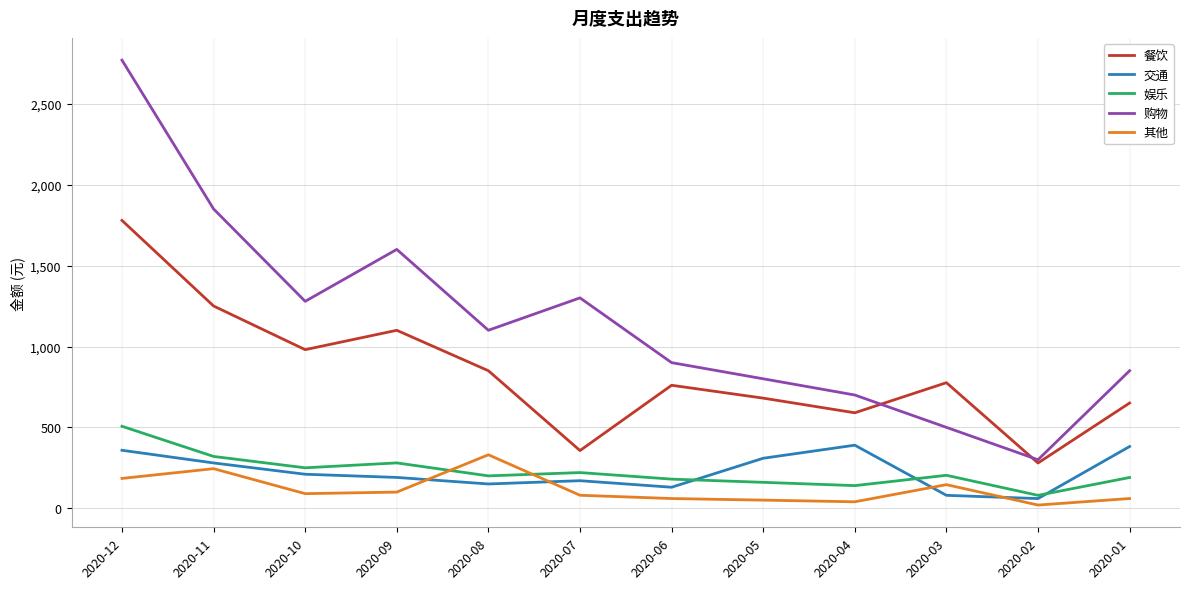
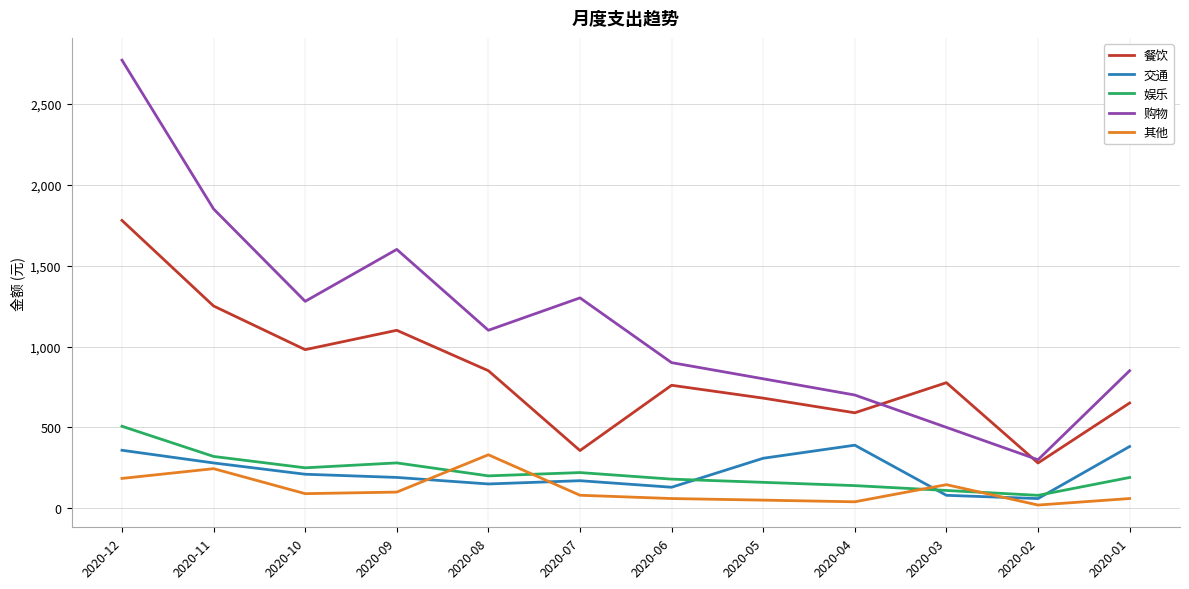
  {
    "餐饮": {
      "2020-12": "1,780",
      "2020-11": "1,250",
      "2020-10": "980",
      "2020-09": "1,100",
      "2020-08": "850",
      "2020-07": "360",
      "2020-06": "760",
      "2020-05": "680",
      "2020-04": "590",
      "2020-03": "780",
      "2020-02": "280",
      "2020-01": "650"
    },
    "交通": {
      "2020-12": "360",
      "2020-11": "280",
      "2020-10": "210",
      "2020-09": "190",
      "2020-08": "150",
      "2020-07": "170",
      "2020-06": "130",
      "2020-05": "310",
      "2020-04": "390",
      "2020-03": "80",
      "2020-02": "60",
      "2020-01": "380"
    },
    "娱乐": {
      "2020-12": "510",
      "2020-11": "320",
      "2020-10": "250",
      "2020-09": "280",
      "2020-08": "200",
      "2020-07": "220",
      "2020-06": "180",
      "2020-05": "160",
      "2020-04": "140",
-     "2020-03": "200",
+     "2020-03": "110",
      "2020-02": "80",
      "2020-01": "190"
    },
    "购物": {
      "2020-12": "2,770",
      "2020-11": "1,850",
      "2020-10": "1,280",
      "2020-09": "1,600",
      "2020-08": "1,100",
      "2020-07": "1,300",
      "2020-06": "900",
      "2020-05": "800",
      "2020-04": "700",
      "2020-03": "500",
      "2020-02": "300",
      "2020-01": "850"
    },
    "其他": {
      "2020-12": "180",
      "2020-11": "250",
      "2020-10": "90",
      "2020-09": "100",
      "2020-08": "330",
      "2020-07": "80",
      "2020-06": "60",
      "2020-05": "50",
      "2020-04": "40",
      "2020-03": "150",
      "2020-02": "20",
      "2020-01": "60"
    }
  }
